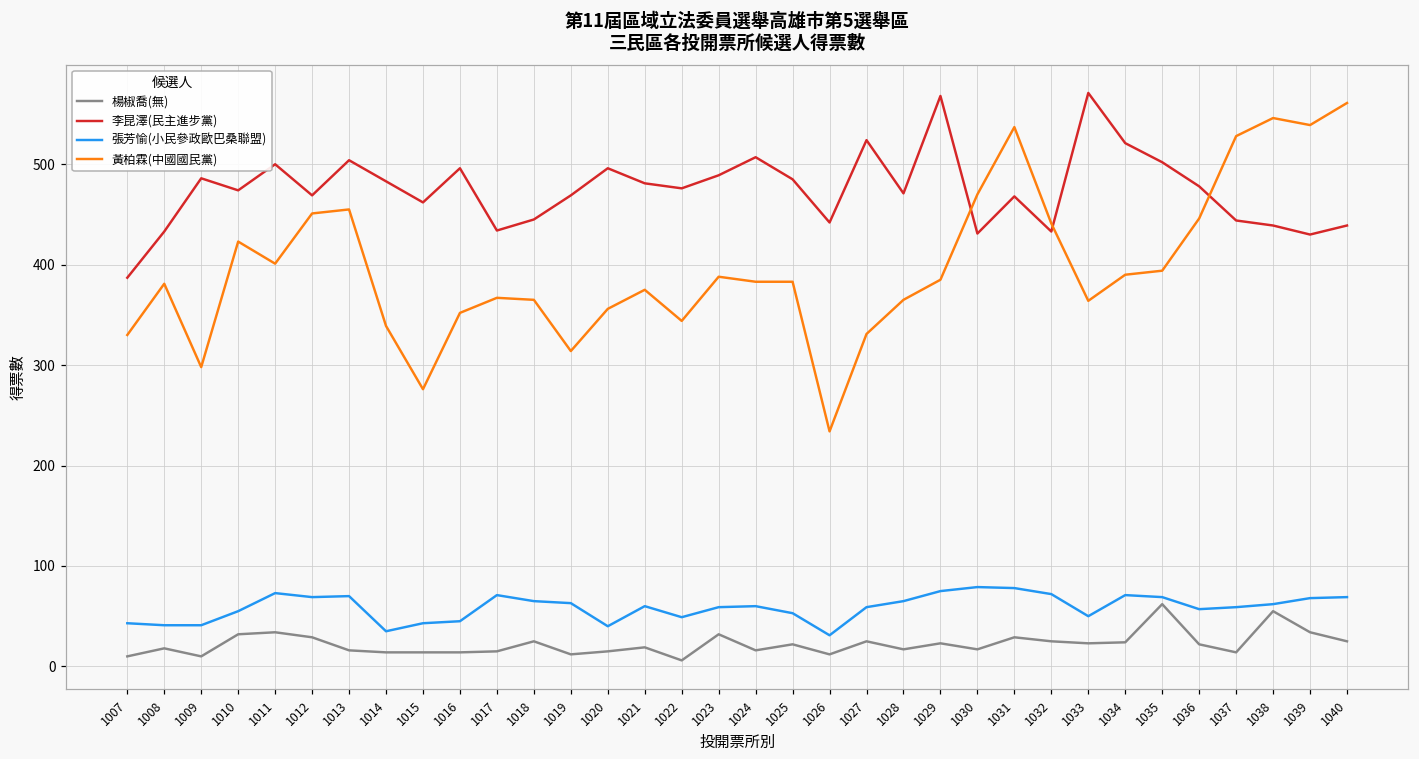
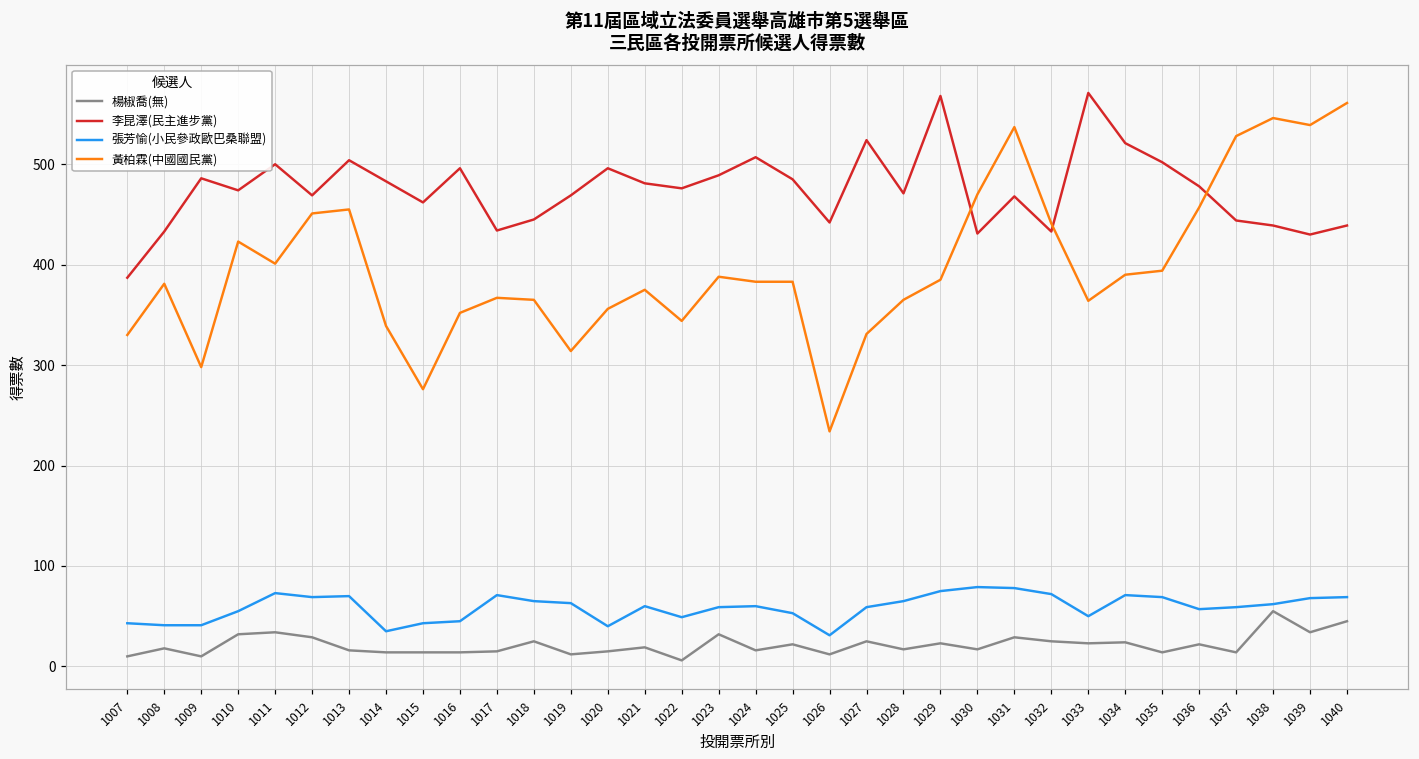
  {
    "楊椒喬(無)": {
      "1007": 10,
      "1008": 20,
      "1009": 10,
      "1010": 30,
      "1011": 30,
      "1012": 30,
      "1013": 20,
      "1014": 10,
      "1015": 10,
      "1016": 10,
      "1017": 20,
      "1018": 30,
      "1019": 10,
      "1020": 20,
      "1021": 20,
      "1022": 10,
      "1023": 30,
      "1024": 20,
      "1025": 20,
      "1026": 10,
      "1027": 30,
      "1028": 20,
      "1029": 20,
      "1030": 20,
      "1031": 30,
      "1032": 30,
      "1033": 20,
      "1034": 20,
-     "1035": 60,
+     "1035": 10,
      "1036": 20,
      "1037": 10,
      "1038": 60,
      "1039": 30,
-     "1040": 30
+     "1040": 50
    },
    "李昆澤(民主進步黨)": {
      "1007": 390,
      "1008": 430,
      "1009": 490,
      "1010": 470,
      "1011": 500,
      "1012": 470,
      "1013": 500,
      "1014": 480,
      "1015": 460,
      "1016": 500,
      "1017": 430,
      "1018": 450,
      "1019": 470,
      "1020": 500,
      "1021": 480,
      "1022": 480,
      "1023": 490,
      "1024": 510,
      "1025": 490,
      "1026": 440,
      "1027": 520,
      "1028": 470,
      "1029": 570,
      "1030": 430,
      "1031": 470,
      "1032": 430,
      "1033": 570,
      "1034": 520,
      "1035": 500,
      "1036": 480,
      "1037": 440,
      "1038": 440,
      "1039": 430,
      "1040": 440
    },
    "張芳愉(小民參政歐巴桑聯盟)": {
      "1007": 40,
      "1008": 40,
      "1009": 40,
      "1010": 60,
      "1011": 70,
      "1012": 70,
      "1013": 70,
      "1014": 40,
      "1015": 40,
      "1016": 50,
      "1017": 70,
      "1018": 70,
      "1019": 60,
      "1020": 40,
      "1021": 60,
      "1022": 50,
      "1023": 60,
      "1024": 60,
      "1025": 50,
      "1026": 30,
      "1027": 60,
      "1028": 70,
      "1029": 80,
      "1030": 80,
      "1031": 80,
      "1032": 70,
      "1033": 50,
      "1034": 70,
      "1035": 70,
      "1036": 60,
      "1037": 60,
      "1038": 60,
      "1039": 70,
      "1040": 70
    },
    "黃柏霖(中國國民黨)": {
      "1007": 330,
      "1008": 380,
      "1009": 300,
      "1010": 420,
      "1011": 400,
      "1012": 450,
      "1013": 460,
      "1014": 340,
      "1015": 280,
      "1016": 350,
      "1017": 370,
      "1018": 370,
      "1019": 310,
      "1020": 360,
      "1021": 380,
      "1022": 340,
      "1023": 390,
      "1024": 380,
      "1025": 380,
      "1026": 230,
      "1027": 330,
      "1028": 370,
      "1029": 390,
      "1030": 470,
      "1031": 540,
      "1032": 440,
      "1033": 360,
      "1034": 390,
      "1035": 390,
-     "1036": 450,
+     "1036": 460,
      "1037": 530,
      "1038": 550,
      "1039": 540,
      "1040": 560
    }
  }
